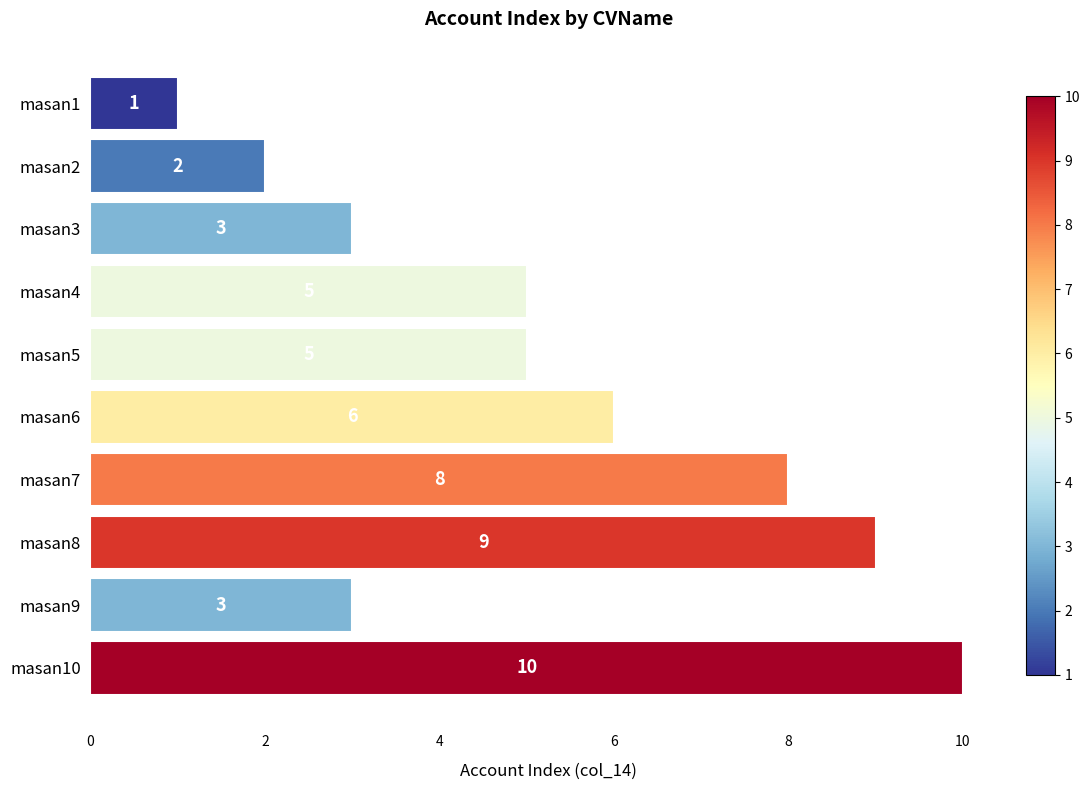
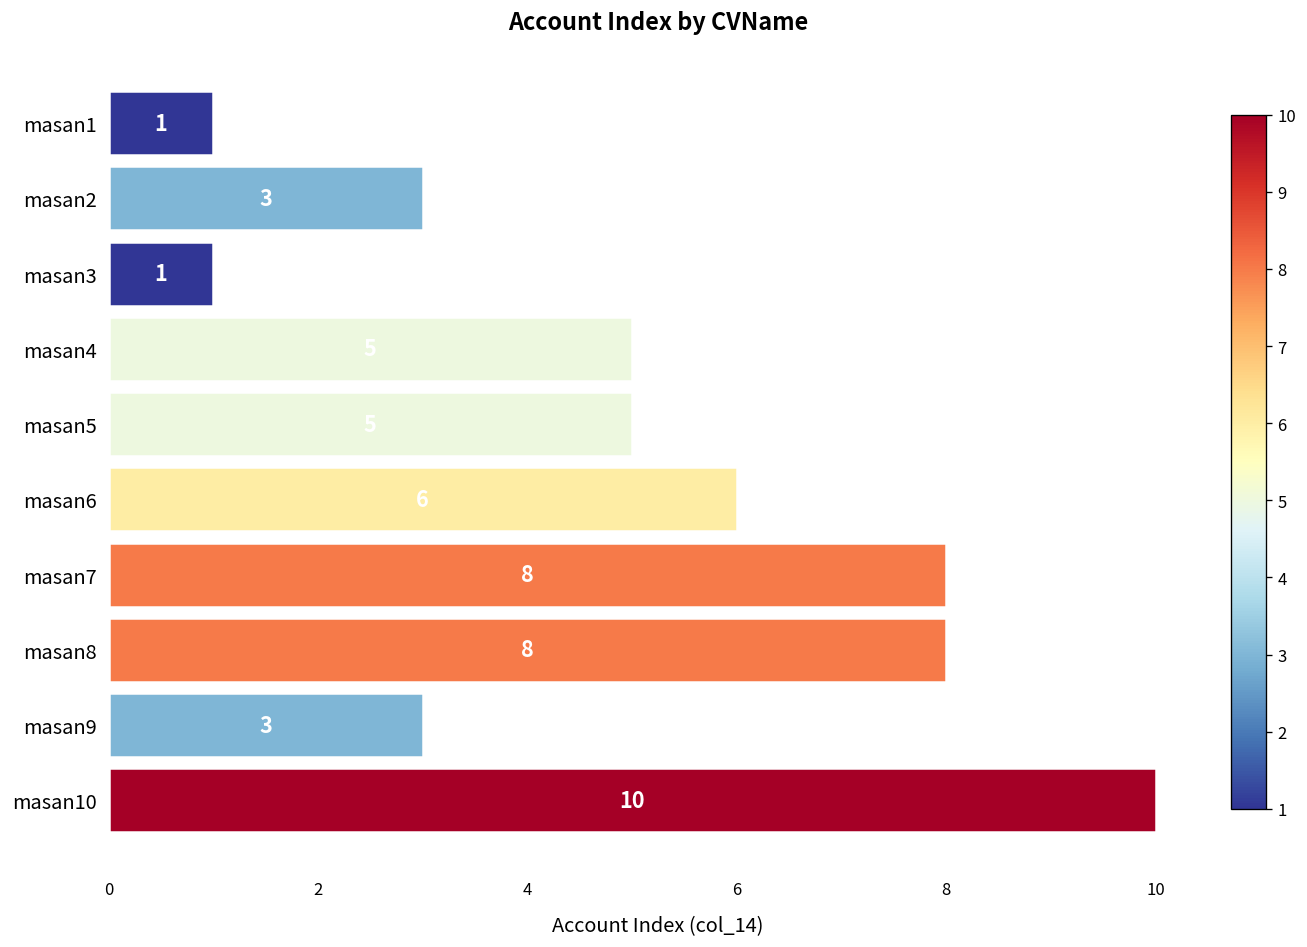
  {
    "masan1": 1,
-   "masan2": 2,
-   "masan3": 3,
+   "masan2": 3,
+   "masan3": 1,
    "masan6": 6,
    "masan7": 8,
-   "masan8": 9,
+   "masan8": 8,
    "masan9": 3,
    "masan10": 10
  }
